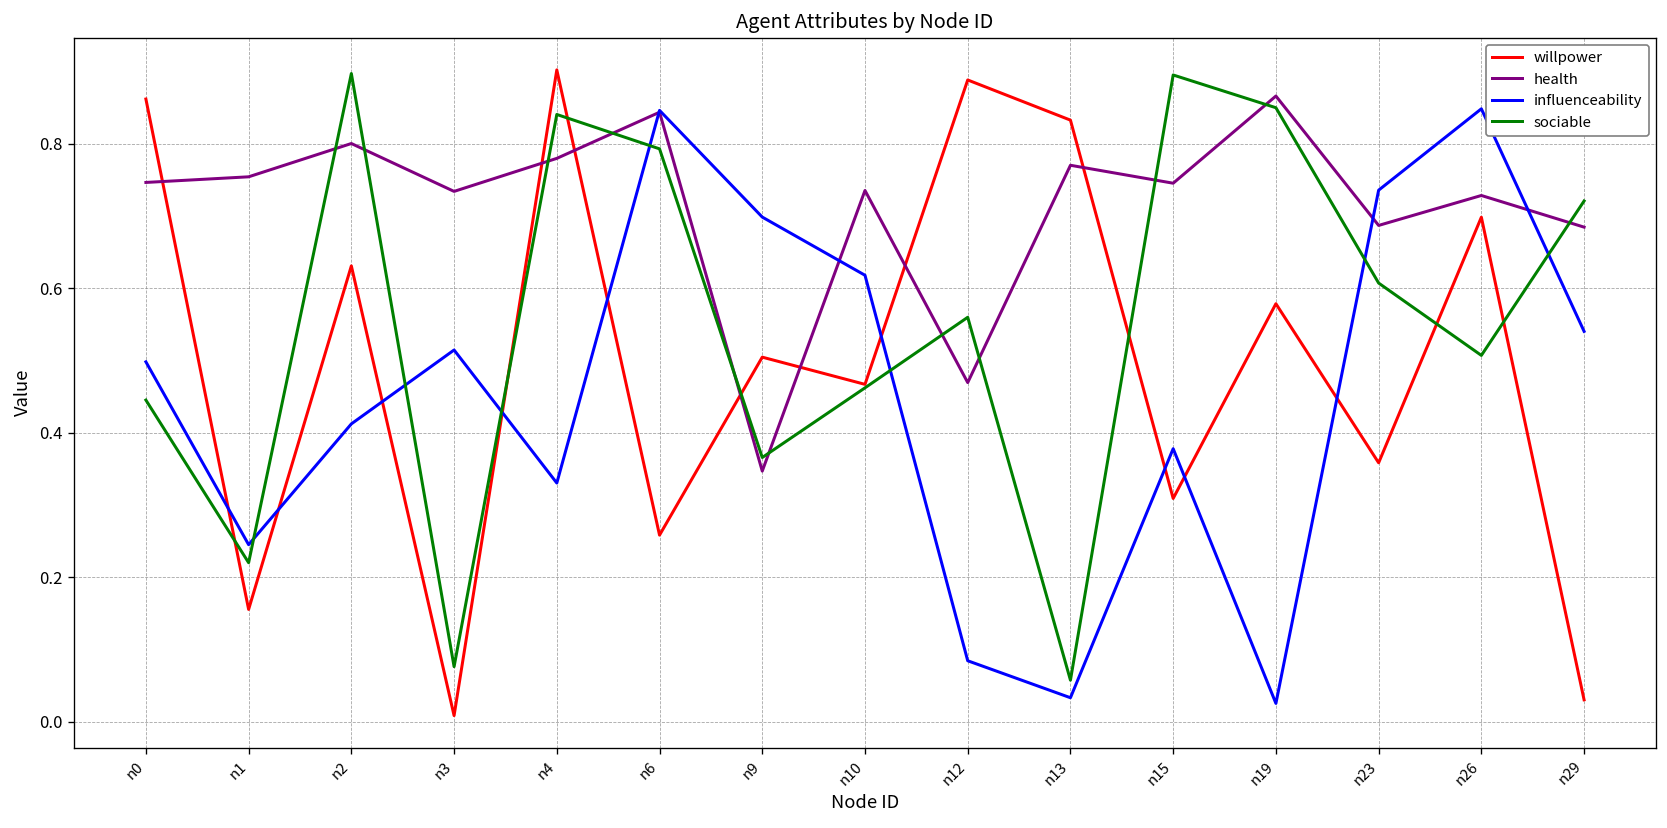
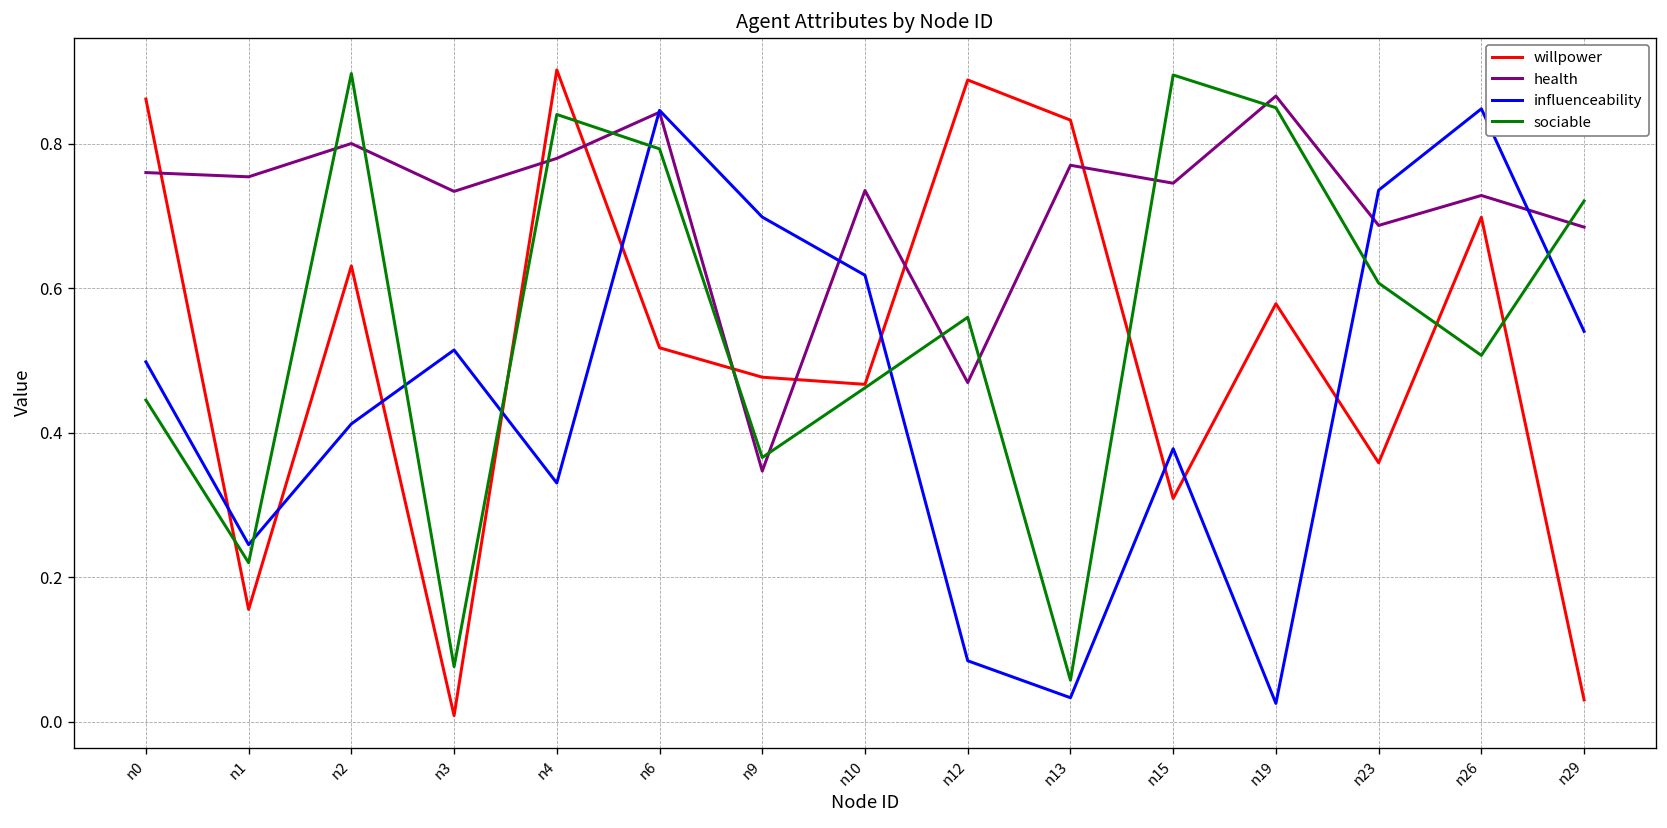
  {
    "willpower": {
      "n0": 0.86,
      "n1": 0.16,
      "n2": 0.63,
      "n3": 0.01,
      "n4": 0.90,
-     "n6": 0.26,
-     "n9": 0.50,
+     "n6": 0.52,
+     "n9": 0.48,
      "n10": 0.47,
      "n12": 0.89,
      "n13": 0.83,
      "n15": 0.31,
      "n19": 0.58,
      "n23": 0.36,
      "n26": 0.70,
      "n29": 0.03
    },
    "health": {
-     "n0": 0.75,
+     "n0": 0.76,
      "n1": 0.75,
      "n2": 0.80,
      "n3": 0.73,
      "n4": 0.78,
      "n9": 0.35,
      "n10": 0.74,
      "n12": 0.47,
      "n13": 0.77,
      "n15": 0.75,
      "n19": 0.87,
      "n23": 0.69,
      "n26": 0.73,
      "n29": 0.68
    },
    "influenceability": {
      "n0": 0.50,
      "n1": 0.24,
      "n2": 0.41,
      "n3": 0.51,
      "n4": 0.33,
      "n9": 0.70,
      "n10": 0.62,
      "n12": 0.08,
      "n13": 0.03,
      "n15": 0.38,
      "n19": 0.03,
      "n23": 0.74,
      "n26": 0.85,
      "n29": 0.54
    },
    "sociable": {
      "n0": 0.45,
      "n1": 0.22,
      "n2": 0.90,
      "n3": 0.08,
      "n4": 0.84,
      "n6": 0.79,
      "n9": 0.37,
      "n10": 0.46,
      "n12": 0.56,
      "n13": 0.06,
      "n15": 0.90,
      "n19": 0.85,
      "n23": 0.61,
      "n26": 0.51,
      "n29": 0.72
    }
  }
